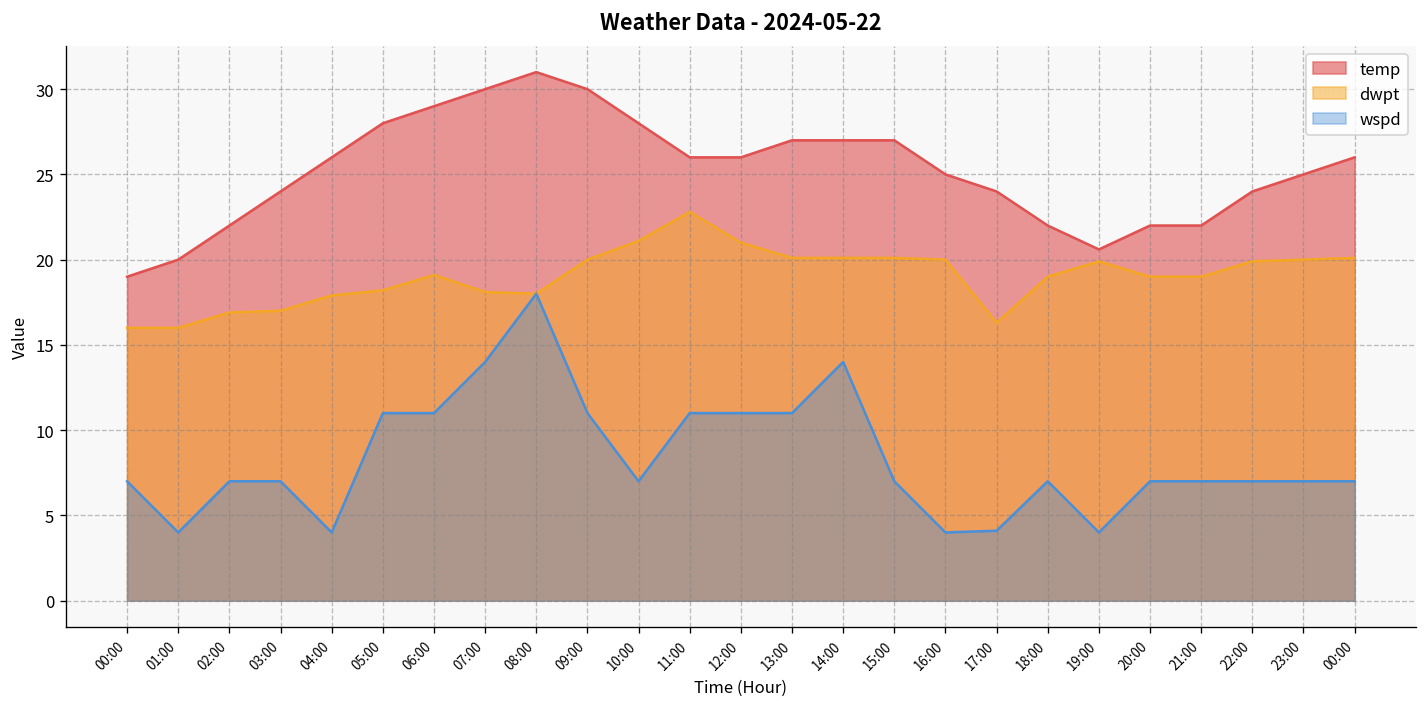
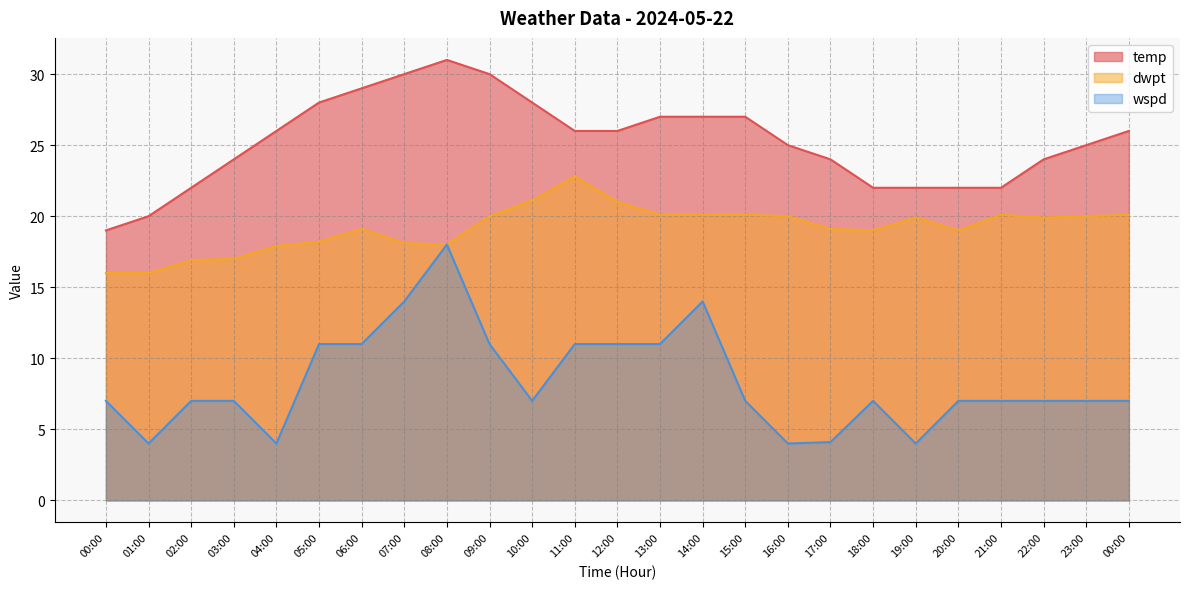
  {
    "temp": {
      "01:00": 20.0,
      "02:00": 22.0,
      "03:00": 24.0,
      "04:00": 26.0,
      "05:00": 28.0,
      "06:00": 29.0,
      "07:00": 30.0,
      "08:00": 31.0,
      "09:00": 30.0,
      "10:00": 28.0,
      "11:00": 26.0,
      "12:00": 26.0,
      "13:00": 27.0,
      "14:00": 27.0,
      "15:00": 27.0,
      "16:00": 25.0,
      "17:00": 24.0,
      "18:00": 22.0,
-     "19:00": 20.6,
+     "19:00": 22.0,
      "20:00": 22.0,
      "21:00": 22.0,
      "22:00": 24.0,
      "23:00": 25.0
    },
    "dwpt": {
      "01:00": 16.0,
      "02:00": 16.9,
      "03:00": 17.0,
      "04:00": 17.9,
      "05:00": 18.2,
      "06:00": 19.1,
      "07:00": 18.1,
      "09:00": 20.0,
      "10:00": 21.1,
      "11:00": 22.8,
      "12:00": 21.0,
      "13:00": 20.1,
      "14:00": 20.1,
      "15:00": 20.1,
      "16:00": 20.0,
-     "17:00": 16.3,
+     "17:00": 19.1,
      "18:00": 19.0,
      "19:00": 19.9,
      "20:00": 19.0,
-     "21:00": 19.0,
+     "21:00": 20.1,
      "22:00": 19.9,
      "23:00": 20.0
    },
    "wspd": {
      "01:00": 4.0,
      "02:00": 7.0,
      "03:00": 7.0,
      "04:00": 4.0,
      "05:00": 11.0,
      "06:00": 11.0,
      "07:00": 14.0,
      "09:00": 11.0,
      "10:00": 7.0,
      "11:00": 11.0,
      "12:00": 11.0,
      "13:00": 11.0,
      "14:00": 14.0,
      "15:00": 7.0,
      "16:00": 4.0,
      "17:00": 4.1,
      "18:00": 7.0,
      "19:00": 4.0,
      "20:00": 7.0,
      "21:00": 7.0,
      "22:00": 7.0,
      "23:00": 7.0
    }
  }
